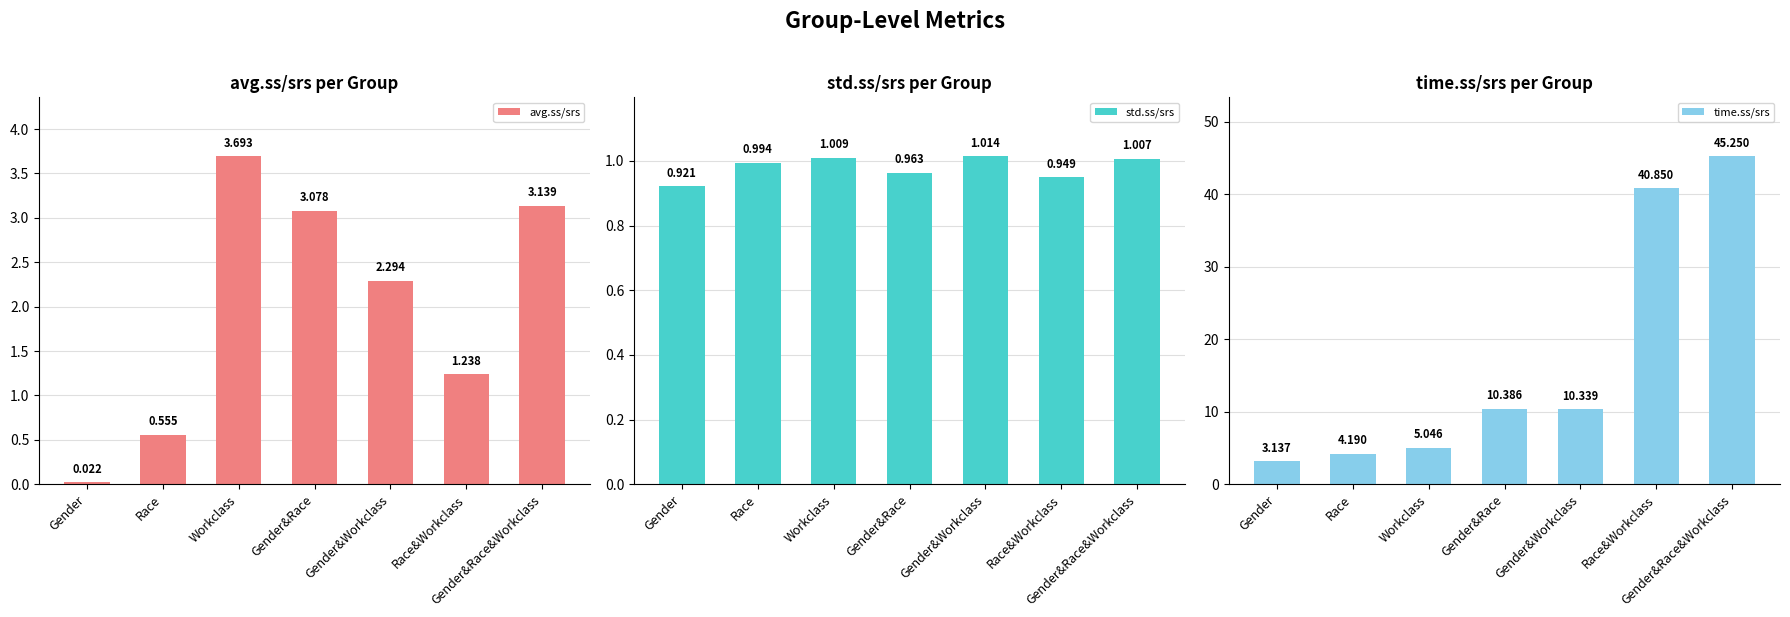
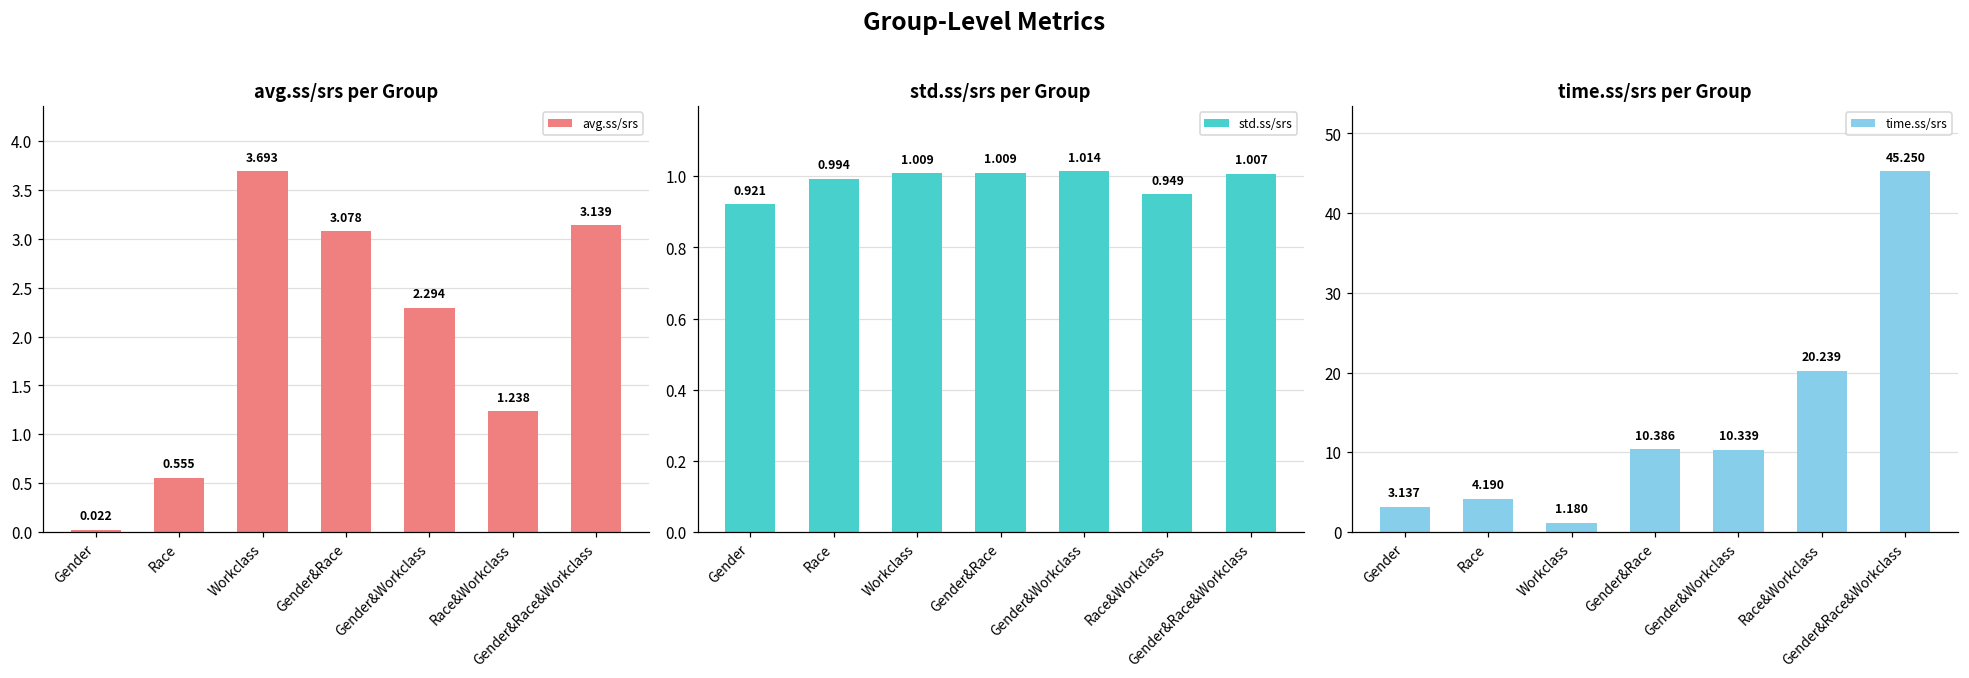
  {
    "avg.ss/srs per Group": {
      "Gender": 0.022,
      "Race": 0.555,
      "Workclass": 3.693,
      "Gender&Race": 3.078,
      "Gender&Workclass": 2.294,
      "Race&Workclass": 1.238,
      "Gender&Race&Workclass": 3.139
    },
    "std.ss/srs per Group": {
      "Gender": 0.921,
      "Race": 0.994,
      "Workclass": 1.009,
-     "Gender&Race": 0.963,
+     "Gender&Race": 1.009,
      "Gender&Workclass": 1.014,
      "Race&Workclass": 0.949,
      "Gender&Race&Workclass": 1.007
    },
    "time.ss/srs per Group": {
      "Gender": 3.137,
      "Race": 4.190,
-     "Workclass": 5.046,
+     "Workclass": 1.180,
      "Gender&Race": 10.386,
      "Gender&Workclass": 10.339,
-     "Race&Workclass": 40.850,
+     "Race&Workclass": 20.239,
      "Gender&Race&Workclass": 45.250
    }
  }
